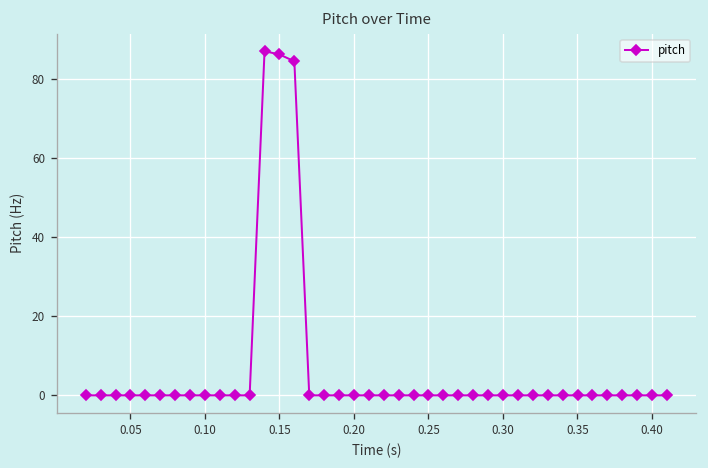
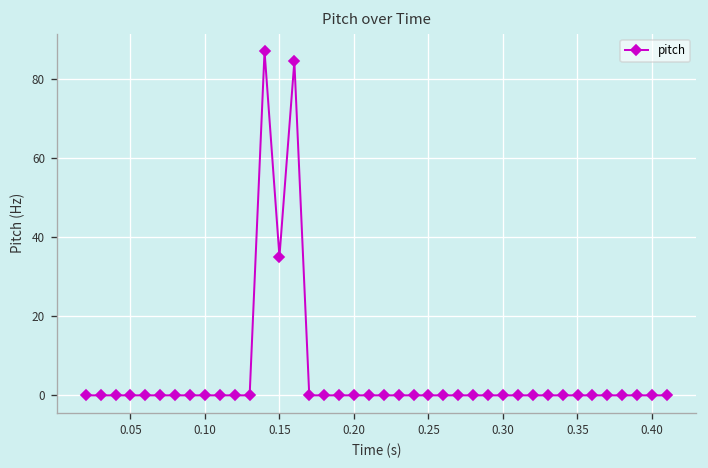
  {
    "0.05": 0,
    "0.10": 0,
-   "0.15": 86,
+   "0.15": 35,
    "0.20": 0,
    "0.25": 0,
    "0.30": 0,
    "0.35": 0,
    "0.40": 0
  }
